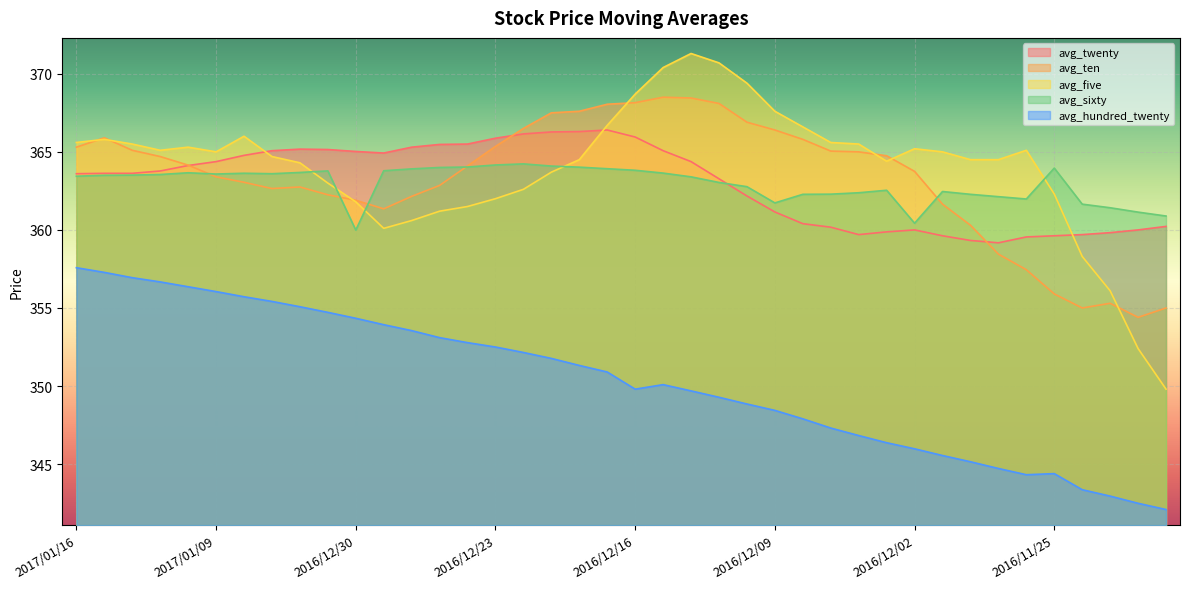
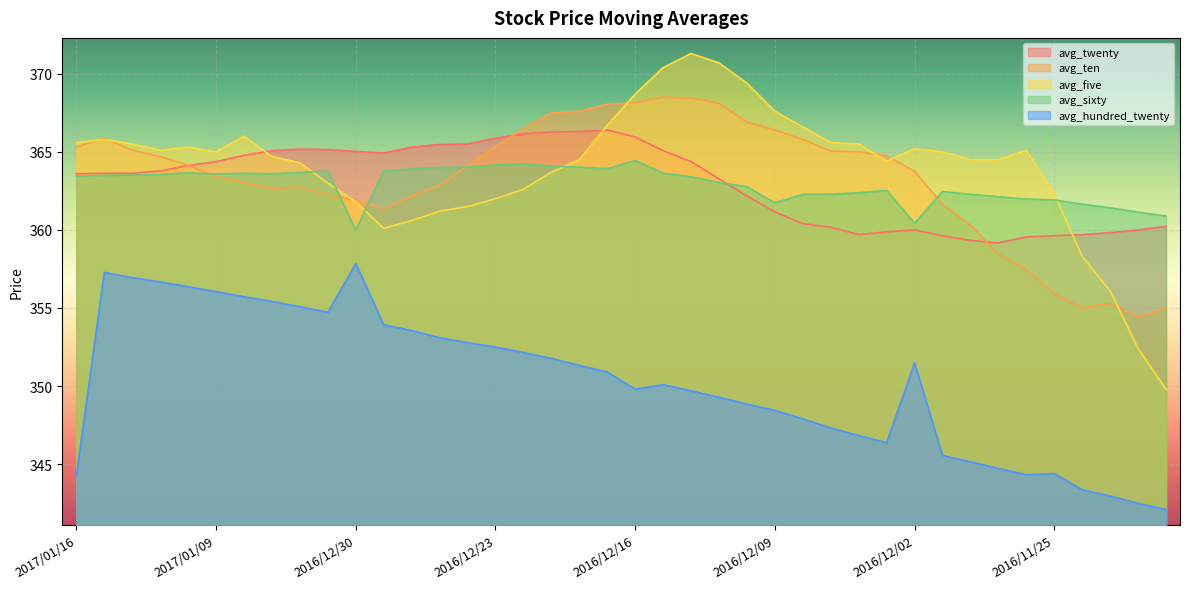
  {
    "avg_sixty": {
      "2017/01/09": 363.6,
      "2016/12/30": 360.0,
      "2016/12/23": 364.2,
-     "2016/12/16": 363.8,
+     "2016/12/16": 364.5,
      "2016/12/09": 361.7,
      "2016/12/02": 360.4,
-     "2016/11/25": 364.0
+     "2016/11/25": 361.9
    },
    "avg_hundred_twenty": {
-     "2017/01/16": 357.6,
+     "2017/01/16": 344.3,
      "2017/01/09": 356.1,
-     "2016/12/30": 354.3,
+     "2016/12/30": 357.8,
      "2016/12/23": 352.5,
      "2016/12/16": 349.8,
      "2016/12/09": 348.4,
-     "2016/12/02": 346.0,
+     "2016/12/02": 351.5,
      "2016/11/25": 344.4
    }
  }
